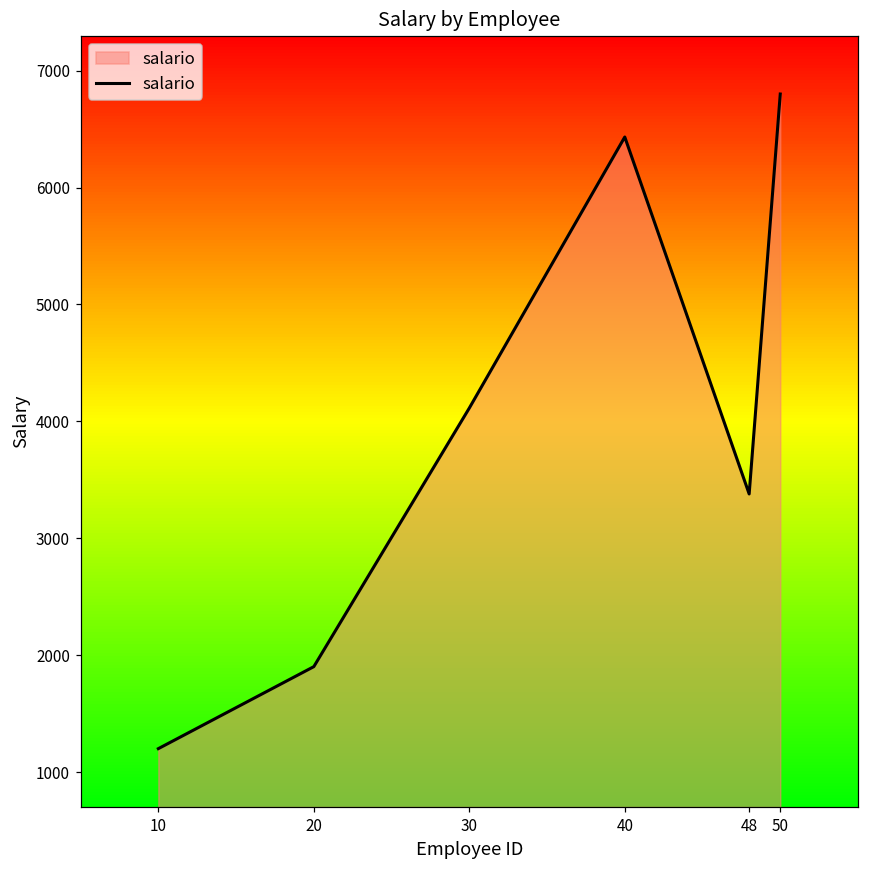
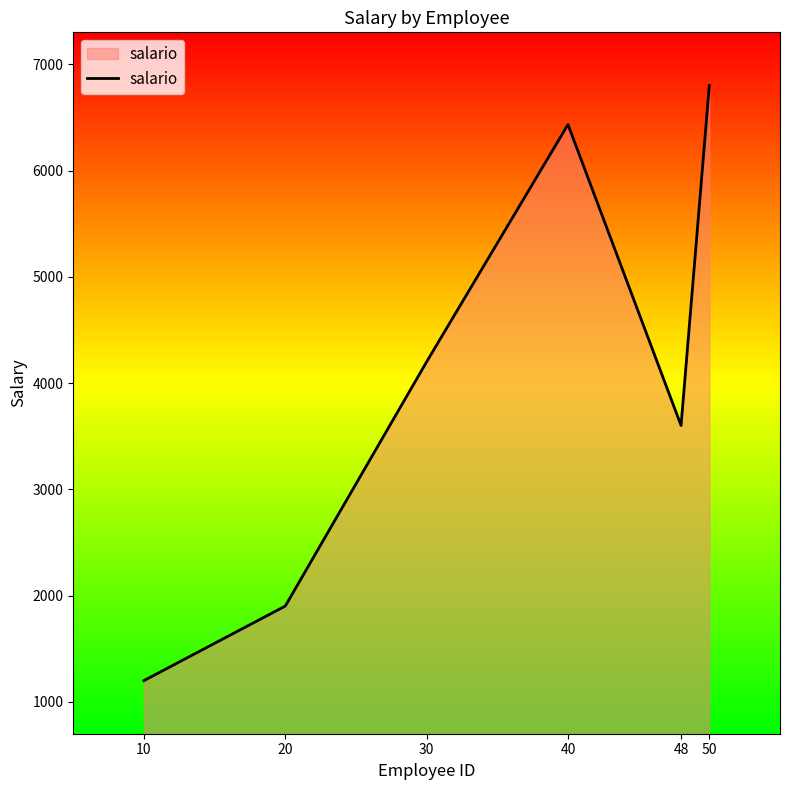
  {
    "10": 1200,
    "20": 1900,
-   "30": 4110,
+   "30": 4200,
    "40": 6430,
-   "48": 3380,
+   "48": 3600,
    "50": 6800
  }
